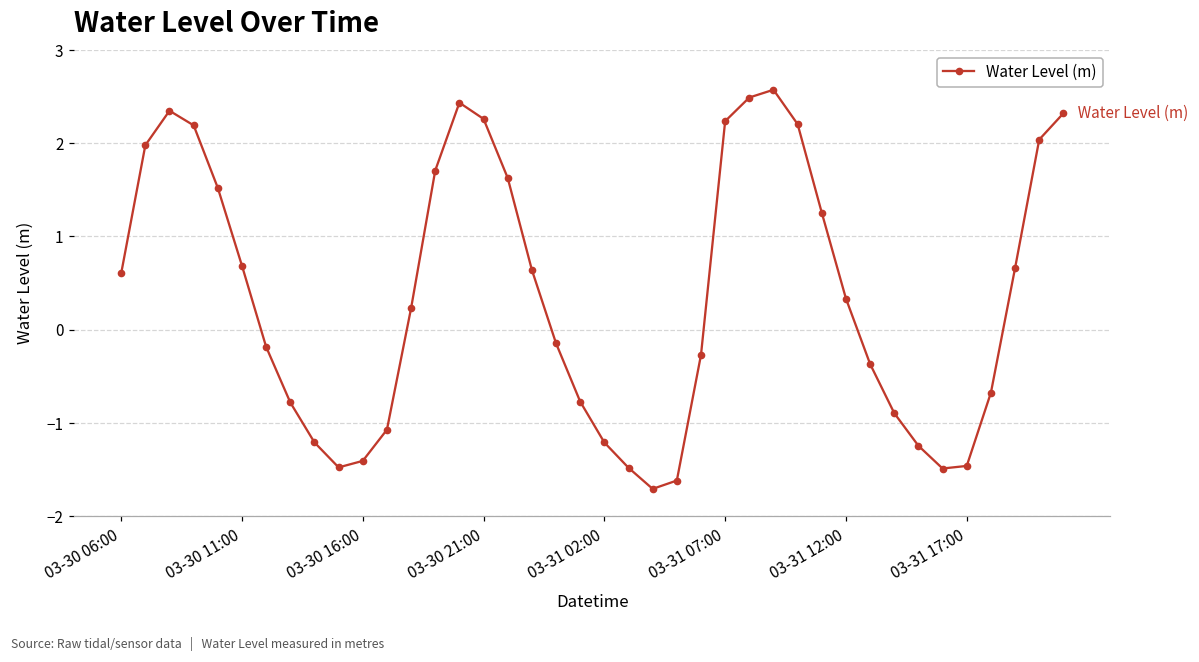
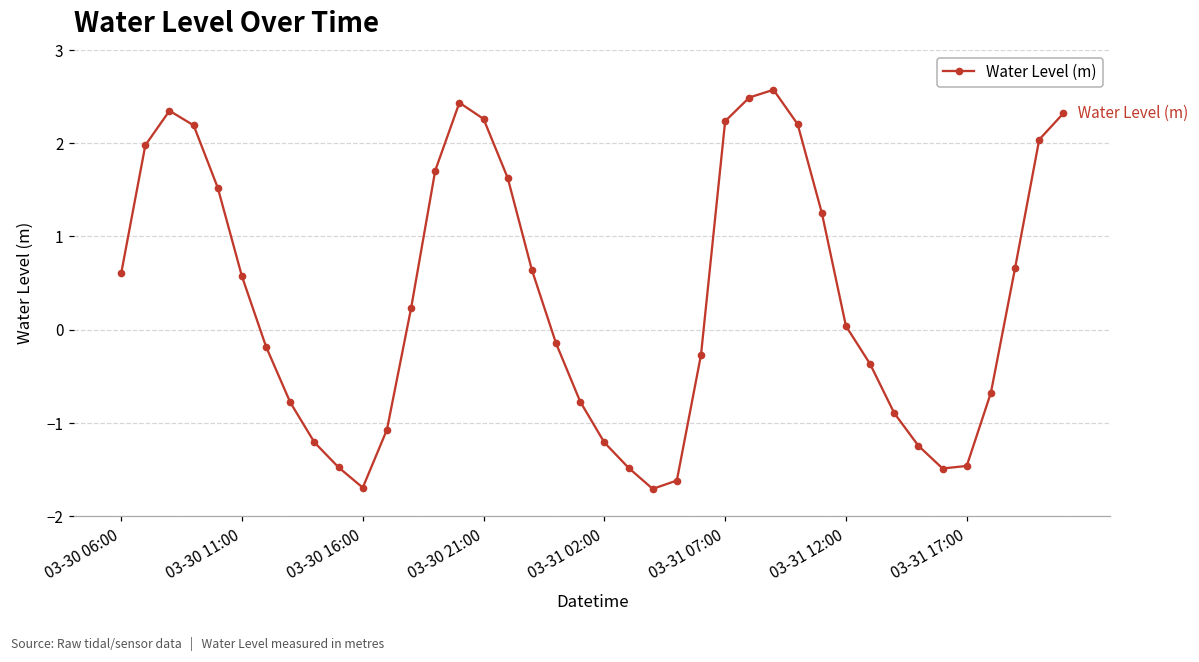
  {
    "03-30 06:00": 0.6,
-   "03-30 11:00": 0.7,
-   "03-30 16:00": -1.4,
+   "03-30 11:00": 0.6,
+   "03-30 16:00": -1.7,
    "03-30 21:00": 2.3,
    "03-31 02:00": -1.2,
    "03-31 07:00": 2.2,
-   "03-31 12:00": 0.3,
+   "03-31 12:00": 0.0,
    "03-31 17:00": -1.5
  }
